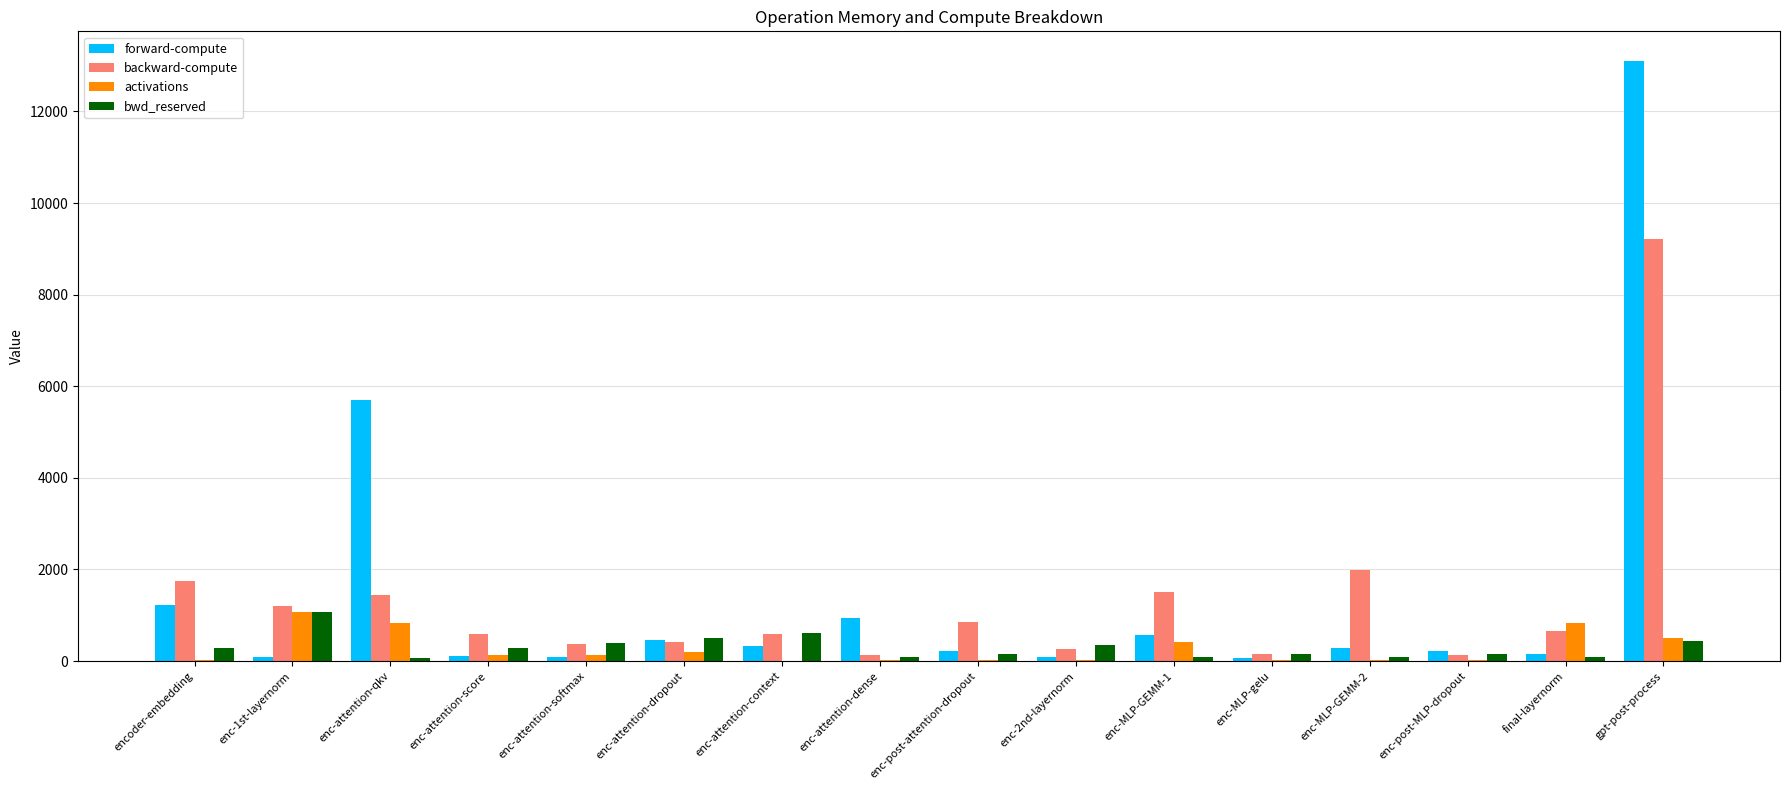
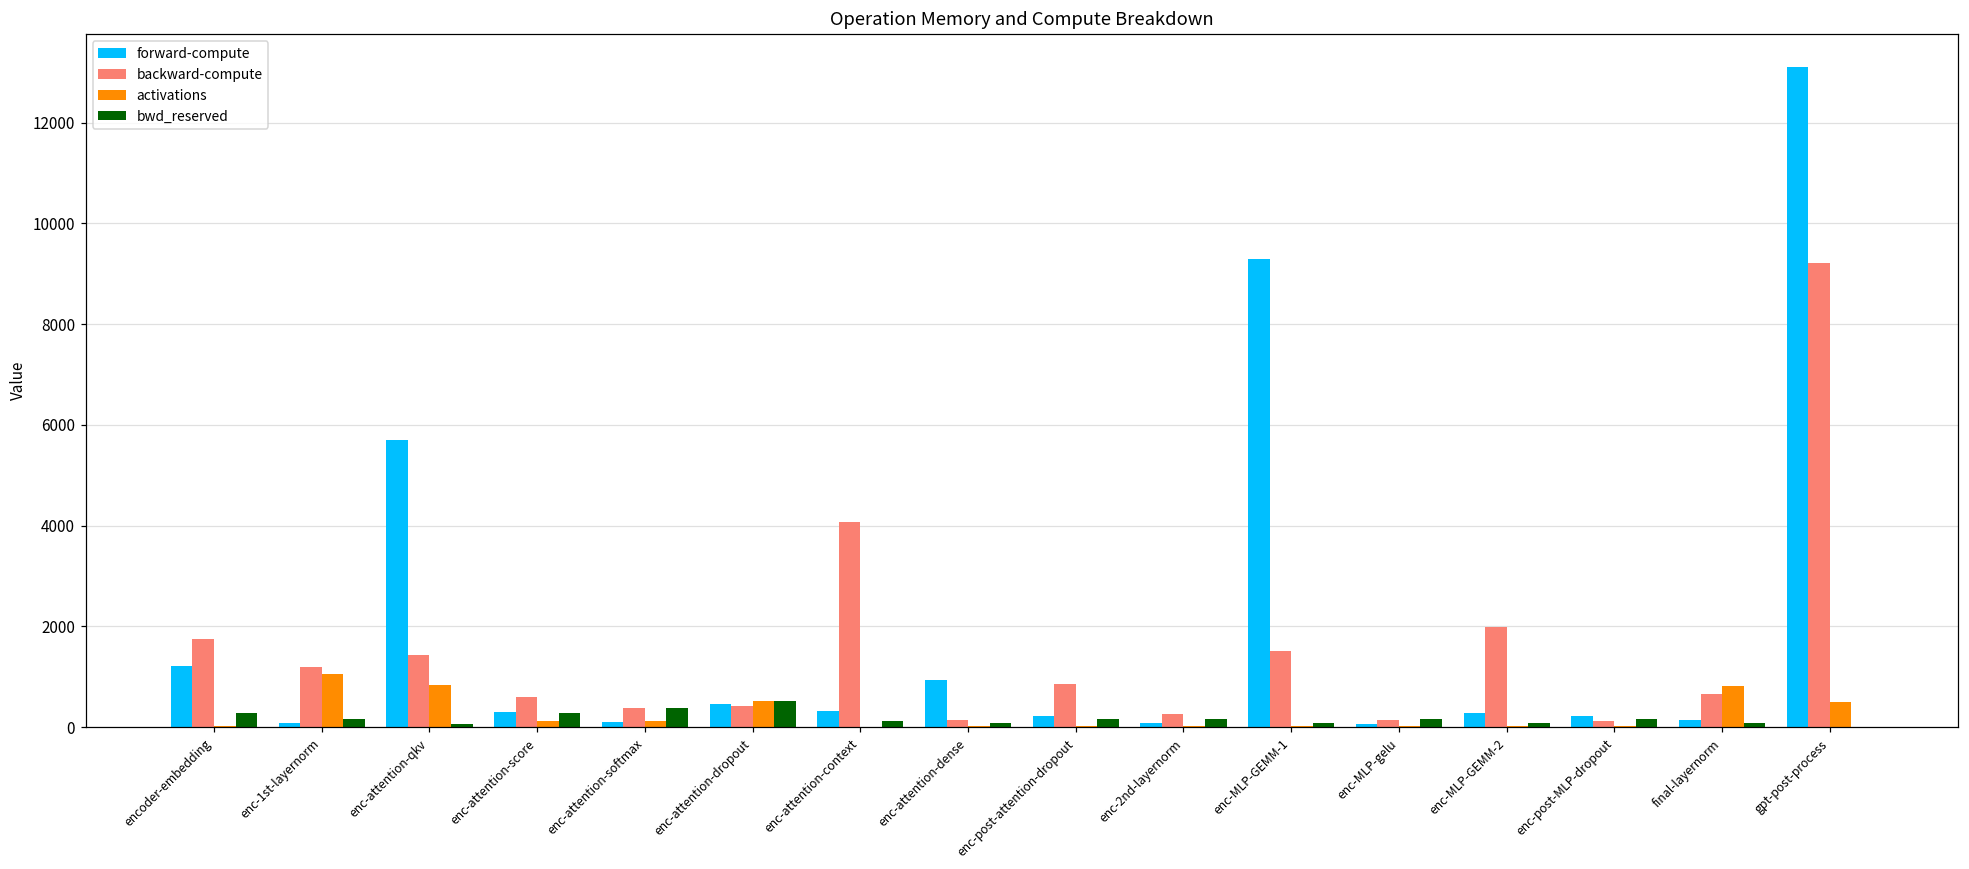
  {
    "forward-compute": {
      "encoder-embedding": 1200,
      "enc-1st-layernorm": 100,
      "enc-attention-qkv": 5700,
-     "enc-attention-score": 100,
+     "enc-attention-score": 300,
      "enc-attention-softmax": 100,
      "enc-attention-dropout": 500,
      "enc-attention-context": 300,
      "enc-attention-dense": 900,
      "enc-post-attention-dropout": 200,
      "enc-2nd-layernorm": 100,
-     "enc-MLP-GEMM-1": 600,
+     "enc-MLP-GEMM-1": 9300,
      "enc-MLP-gelu": 100,
      "enc-MLP-GEMM-2": 300,
      "enc-post-MLP-dropout": 200,
      "final-layernorm": 100,
      "gpt-post-process": 13100
    },
    "backward-compute": {
      "encoder-embedding": 1700,
      "enc-1st-layernorm": 1200,
      "enc-attention-qkv": 1400,
      "enc-attention-score": 600,
      "enc-attention-softmax": 400,
      "enc-attention-dropout": 400,
-     "enc-attention-context": 600,
+     "enc-attention-context": 4100,
      "enc-attention-dense": 100,
      "enc-post-attention-dropout": 900,
      "enc-2nd-layernorm": 300,
      "enc-MLP-GEMM-1": 1500,
      "enc-MLP-gelu": 100,
      "enc-MLP-GEMM-2": 2000,
      "enc-post-MLP-dropout": 100,
      "final-layernorm": 700,
      "gpt-post-process": 9200
    },
    "activations": {
      "enc-1st-layernorm": 1100,
      "enc-attention-qkv": 800,
      "enc-attention-score": 100,
      "enc-attention-softmax": 100,
-     "enc-attention-dropout": 200,
-     "enc-MLP-GEMM-1": 400,
+     "enc-attention-dropout": 500,
+     "enc-MLP-GEMM-1": 0,
      "final-layernorm": 800,
      "gpt-post-process": 500
    },
    "bwd_reserved": {
      "encoder-embedding": 300,
-     "enc-1st-layernorm": 1100,
+     "enc-1st-layernorm": 200,
      "enc-attention-qkv": 100,
      "enc-attention-score": 300,
      "enc-attention-softmax": 400,
      "enc-attention-dropout": 500,
-     "enc-attention-context": 600,
+     "enc-attention-context": 100,
      "enc-attention-dense": 100,
      "enc-post-attention-dropout": 200,
-     "enc-2nd-layernorm": 400,
+     "enc-2nd-layernorm": 200,
      "enc-MLP-GEMM-1": 100,
      "enc-MLP-gelu": 200,
      "enc-MLP-GEMM-2": 100,
      "enc-post-MLP-dropout": 200,
      "final-layernorm": 100,
-     "gpt-post-process": 400
+     "gpt-post-process": 0
    }
  }
